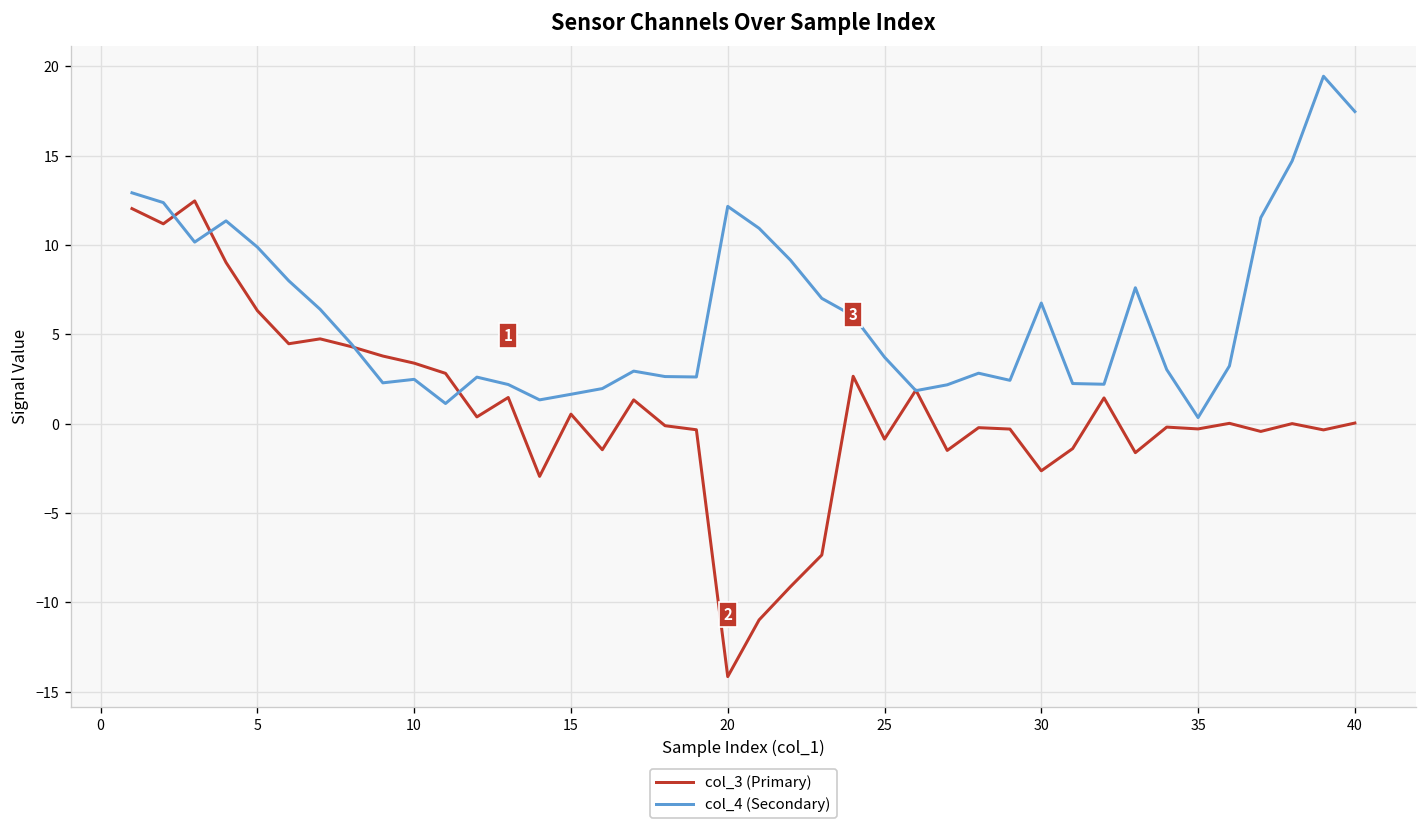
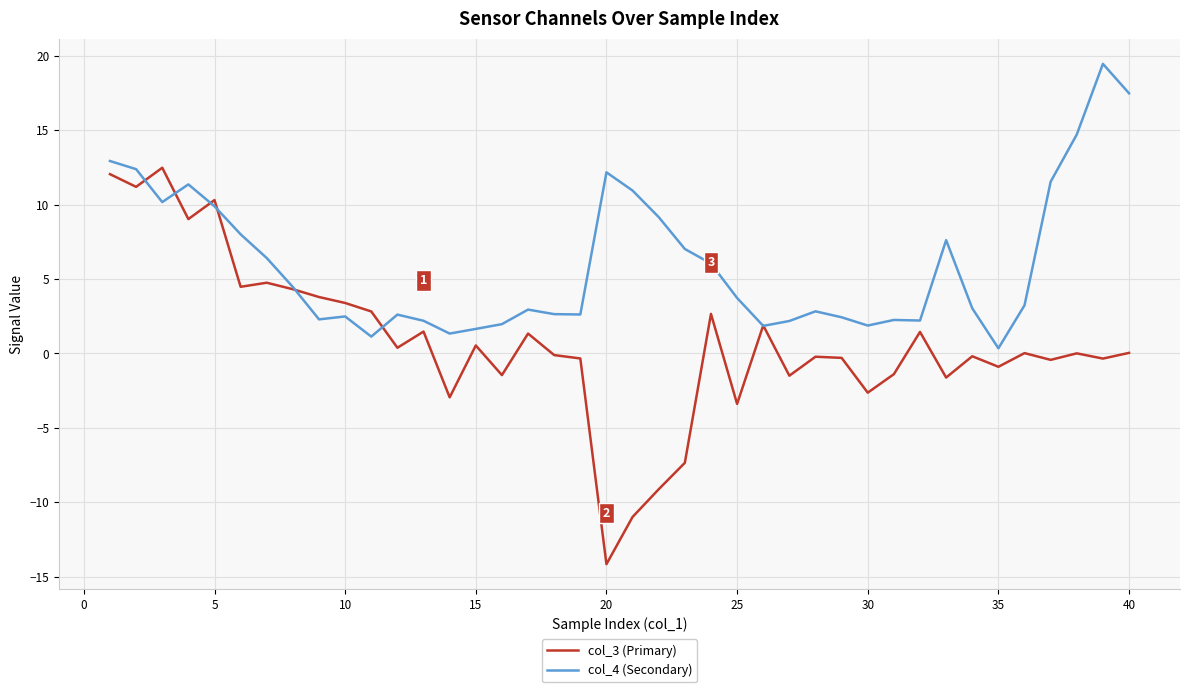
  {
    "col_3 (Primary)": {
-     "5": 6.3,
+     "5": 10.3,
      "10": 3.4,
      "15": 0.5,
      "20": -14.1,
-     "25": -0.9,
+     "25": -3.4,
      "30": -2.6,
-     "35": -0.3,
+     "35": -0.9,
      "40": 0.0
    },
    "col_4 (Secondary)": {
      "5": 9.9,
      "10": 2.5,
      "15": 1.6,
      "20": 12.2,
      "25": 3.7,
-     "30": 6.8,
+     "30": 1.9,
      "35": 0.3,
      "40": 17.5
    }
  }
